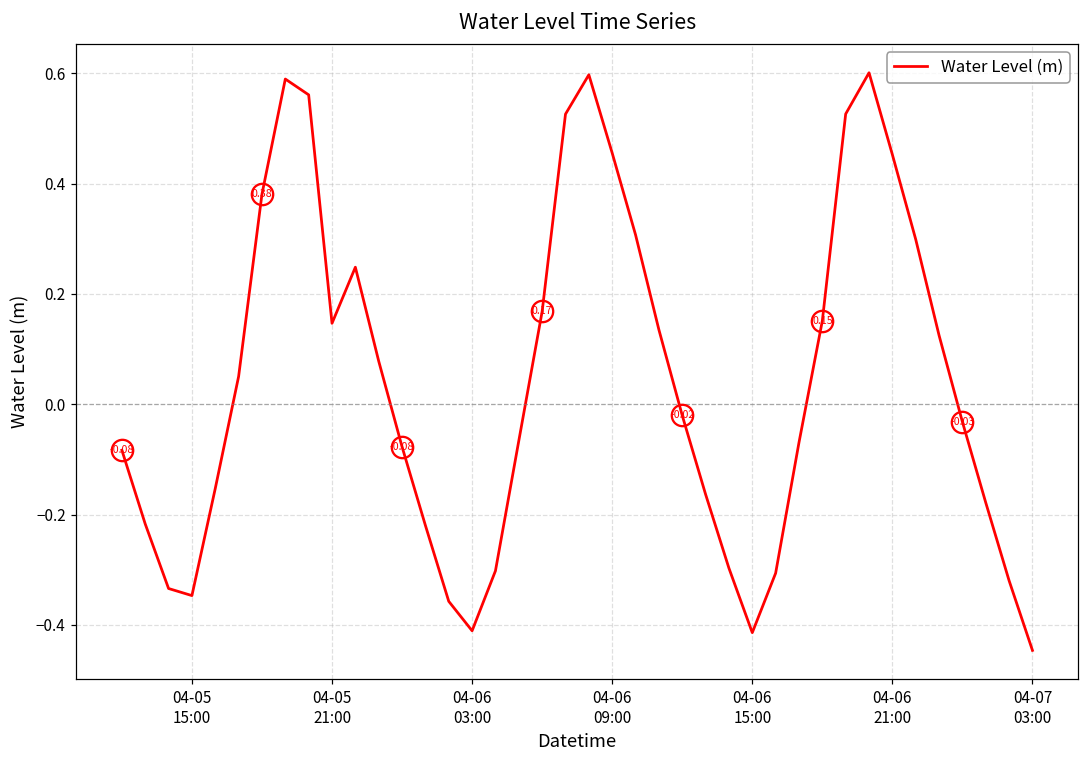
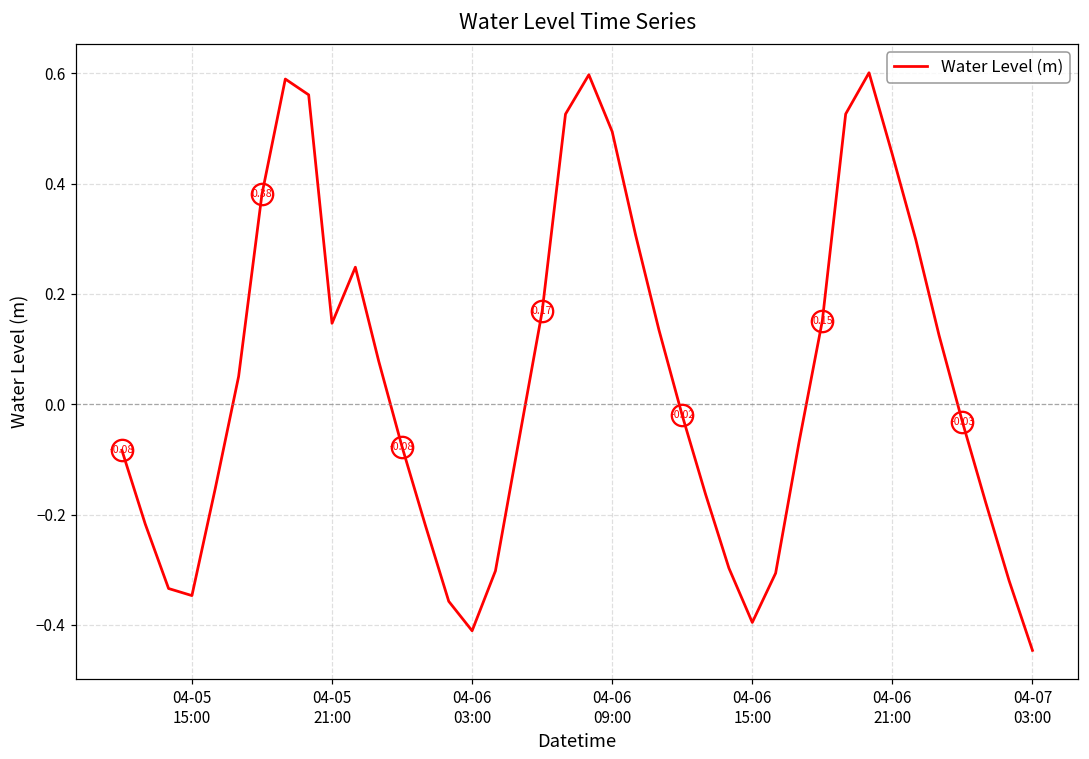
  {
    "Water Level (m)": {
      "04-05 15:00": -0.35,
      "04-05 21:00": 0.15,
      "04-06 03:00": -0.41,
-     "04-06 09:00": 0.46,
-     "04-06 15:00": -0.41,
+     "04-06 09:00": 0.49,
+     "04-06 15:00": -0.40,
      "04-06 21:00": 0.45,
      "04-07 03:00": -0.45
    }
  }
